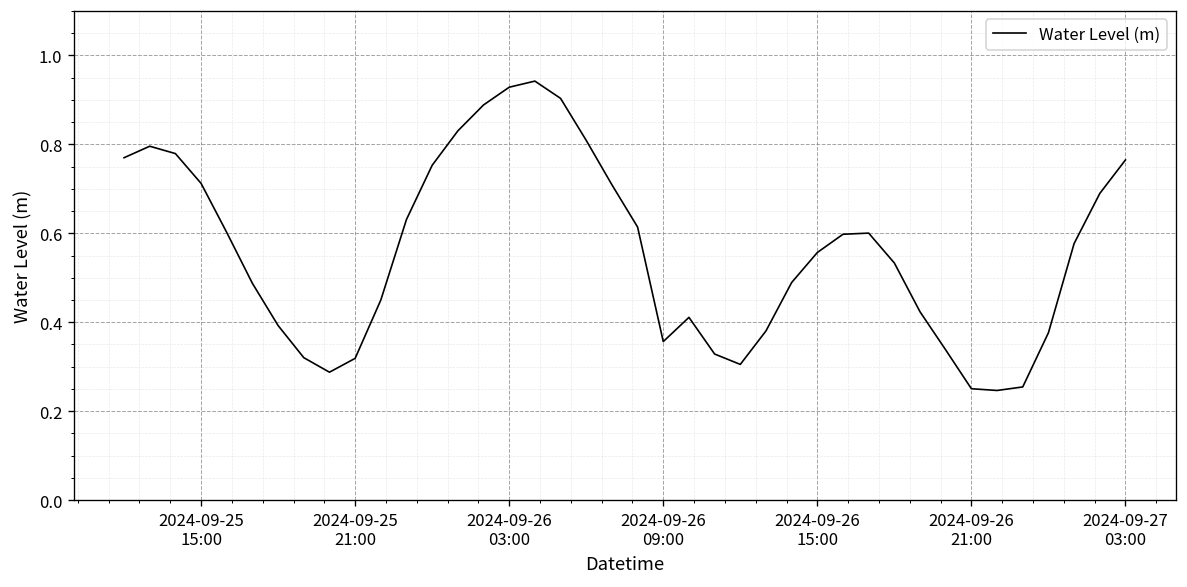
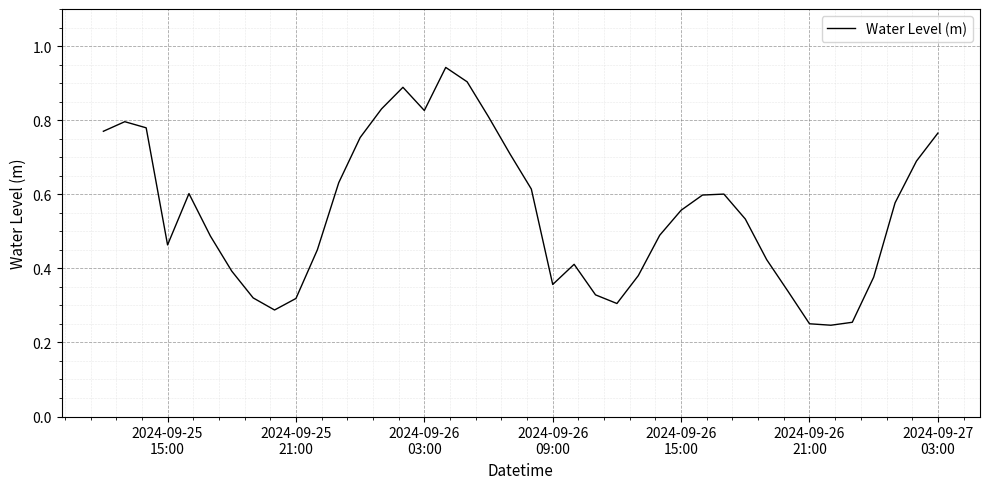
  {
-   "2024-09-25 15:00": 0.71,
+   "2024-09-25 15:00": 0.46,
    "2024-09-25 21:00": 0.32,
-   "2024-09-26 03:00": 0.93,
+   "2024-09-26 03:00": 0.83,
    "2024-09-26 09:00": 0.36,
    "2024-09-26 15:00": 0.56,
    "2024-09-26 21:00": 0.25,
    "2024-09-27 03:00": 0.76
  }
